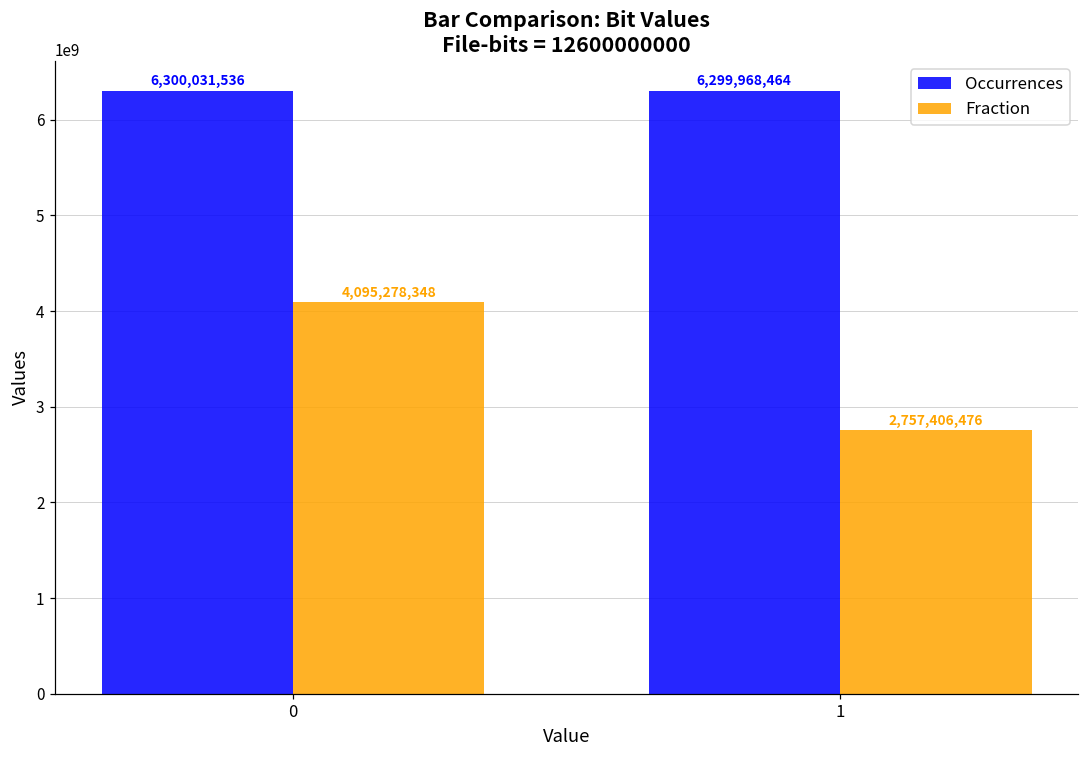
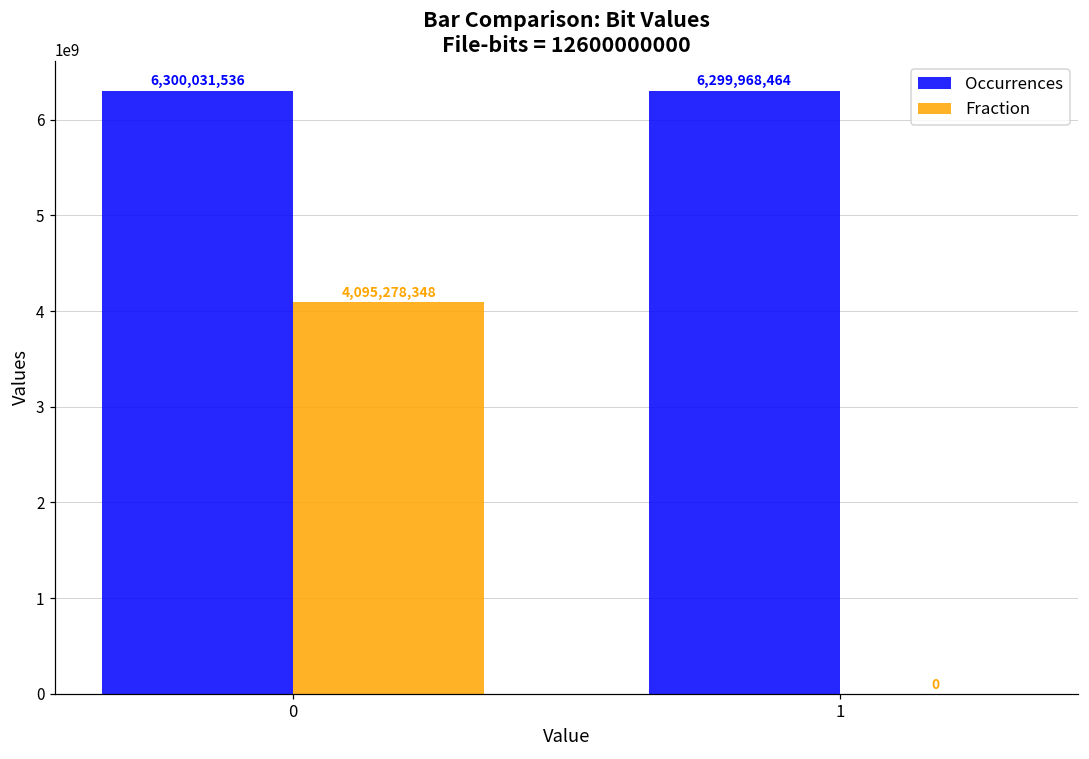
  {
    "Occurrences": {
      "0": "6,300,031,536",
      "1": "6,299,968,464"
    },
    "Fraction": {
      "0": "4,095,278,348",
-     "1": "2,757,406,476"
+     "1": "0"
    }
  }
